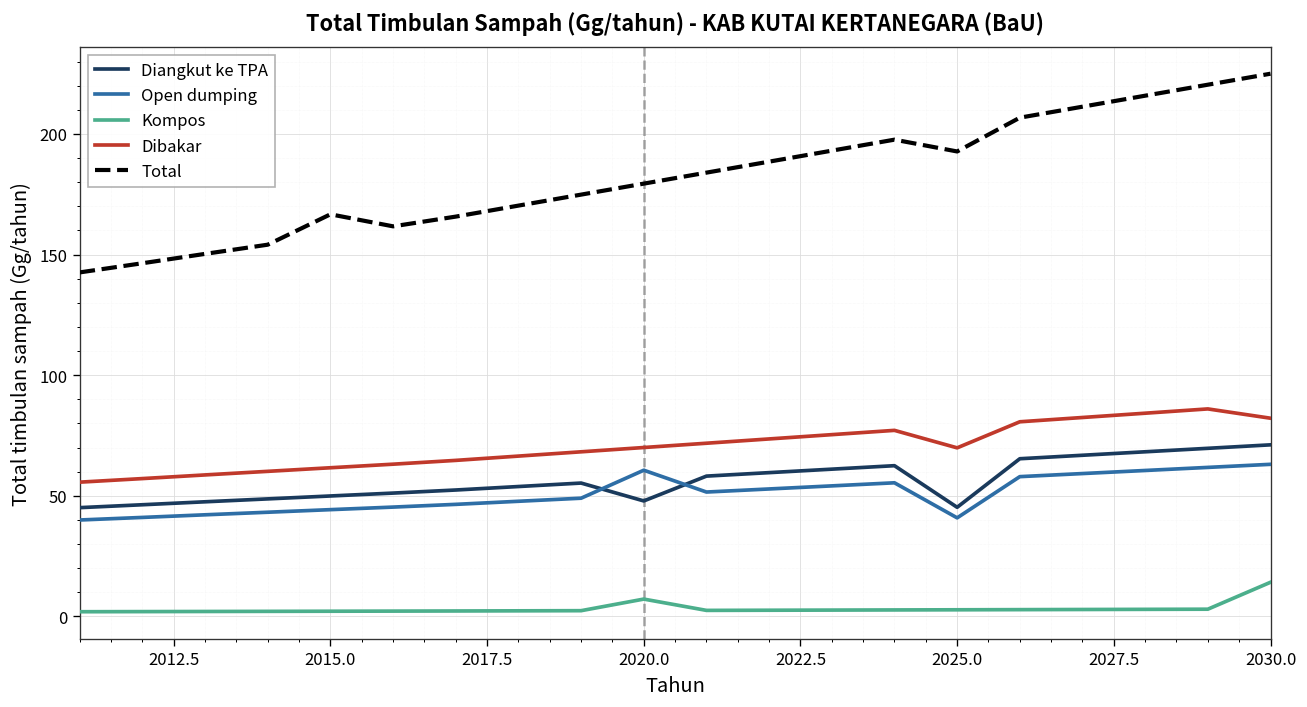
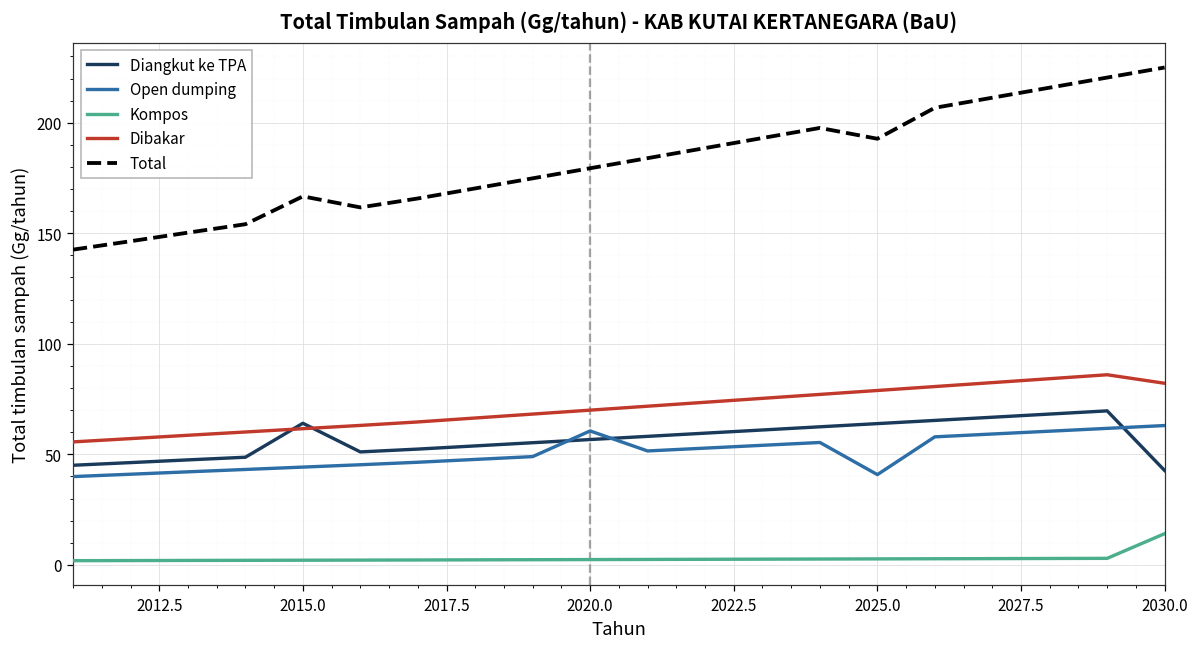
  {
    "Diangkut ke TPA": {
-     "2015.0": 50,
-     "2020.0": 48,
-     "2025.0": 45,
-     "2030.0": 71
+     "2015.0": 64,
+     "2020.0": 57,
+     "2025.0": 64,
+     "2030.0": 43
    },
    "Open dumping": {
      "2015.0": 44,
      "2020.0": 61,
      "2025.0": 41,
      "2030.0": 63
    },
    "Kompos": {
      "2015.0": 2,
-     "2020.0": 7,
+     "2020.0": 2,
      "2025.0": 3,
      "2030.0": 14
    },
    "Dibakar": {
      "2015.0": 62,
      "2020.0": 70,
-     "2025.0": 70,
+     "2025.0": 79,
      "2030.0": 82
    },
    "Total": {
      "2015.0": 167,
      "2020.0": 179,
      "2025.0": 193,
      "2030.0": 225
    }
  }
